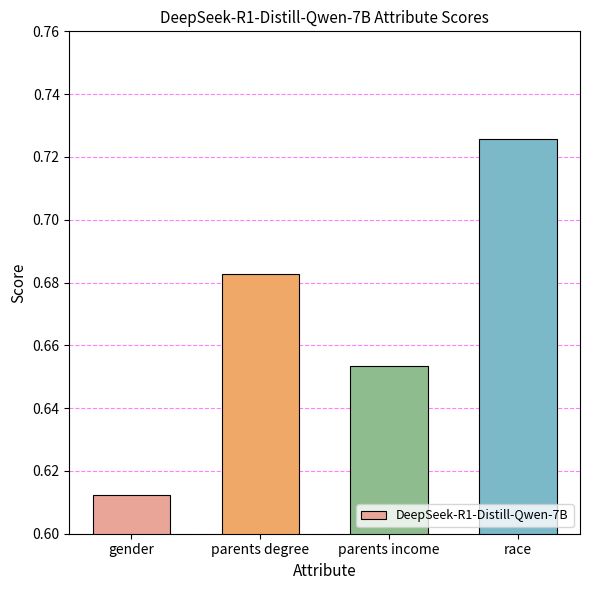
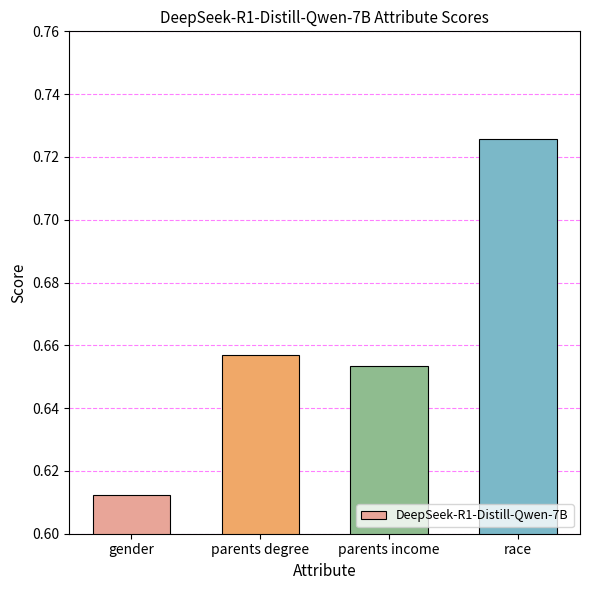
  {
    "gender": 0.612,
-   "parents degree": 0.683,
+   "parents degree": 0.657,
    "parents income": 0.654,
    "race": 0.726
  }
